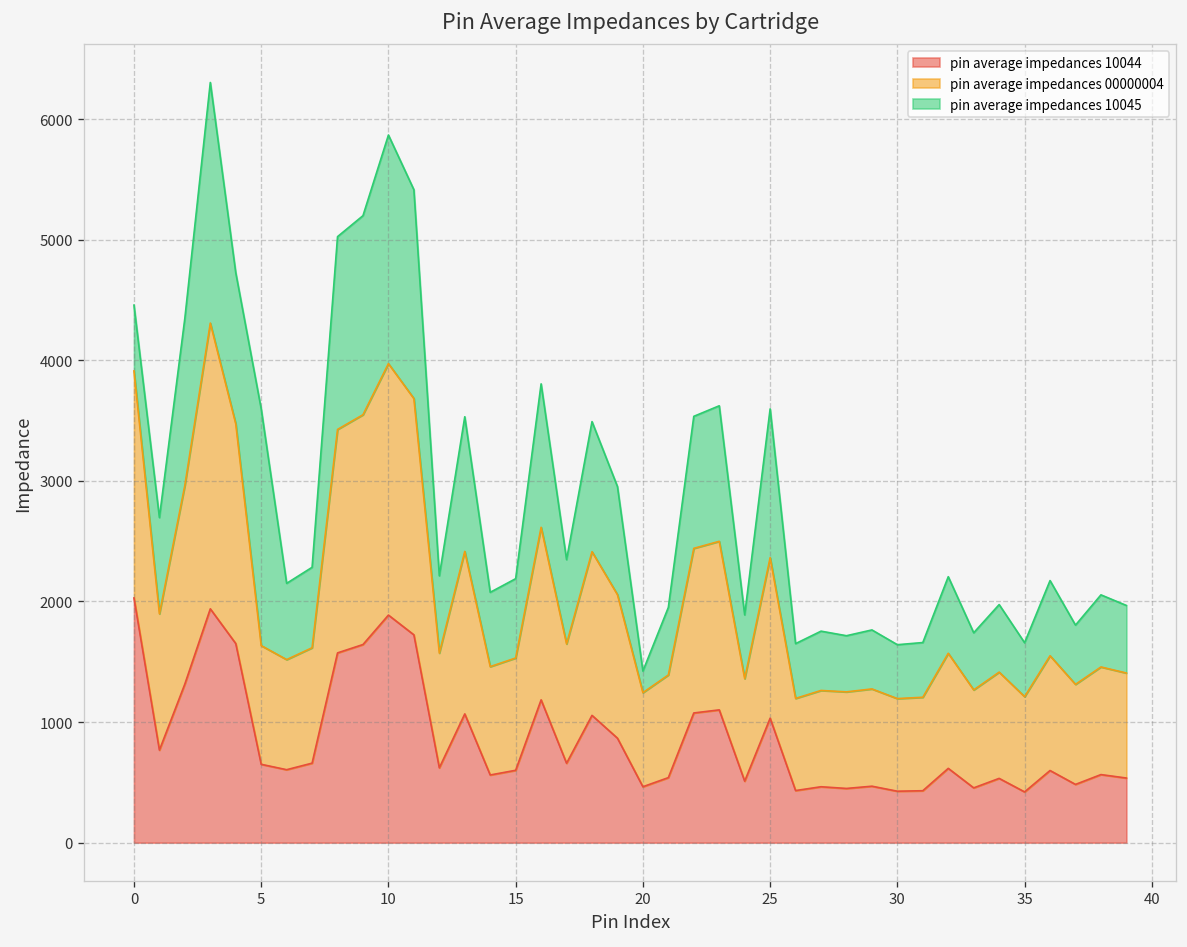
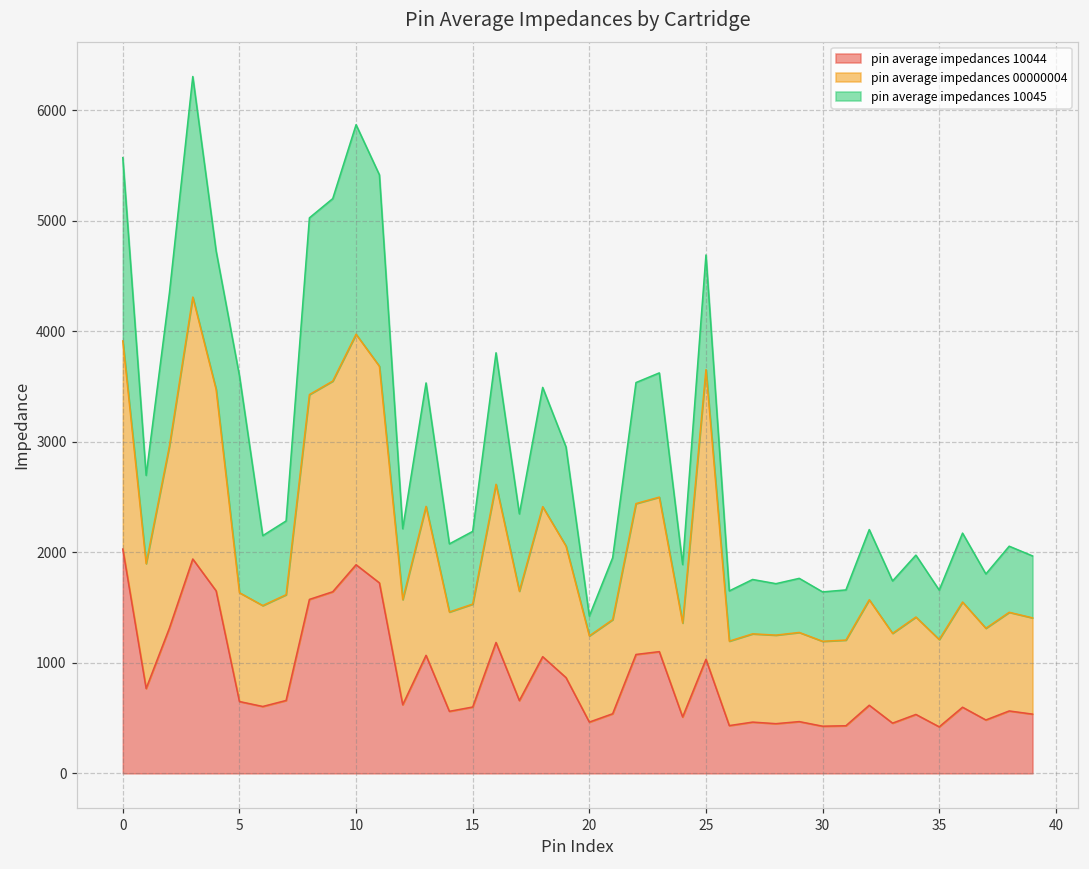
  {
    "pin average impedances 10044": {
      "0": 2030,
      "5": 650,
      "10": 1890,
      "15": 600,
      "20": 460,
      "25": 1030,
      "30": 430,
      "35": 420
    },
    "pin average impedances 00000004": {
      "0": 1880,
      "5": 980,
      "10": 2090,
      "15": 930,
      "20": 780,
-     "25": 1330,
+     "25": 2620,
      "30": 770,
      "35": 790
    },
    "pin average impedances 10045": {
-     "0": 550,
+     "0": 1660,
      "5": 1960,
      "10": 1900,
      "15": 660,
      "20": 180,
-     "25": 1230,
+     "25": 1040,
      "30": 450,
      "35": 450
    }
  }
